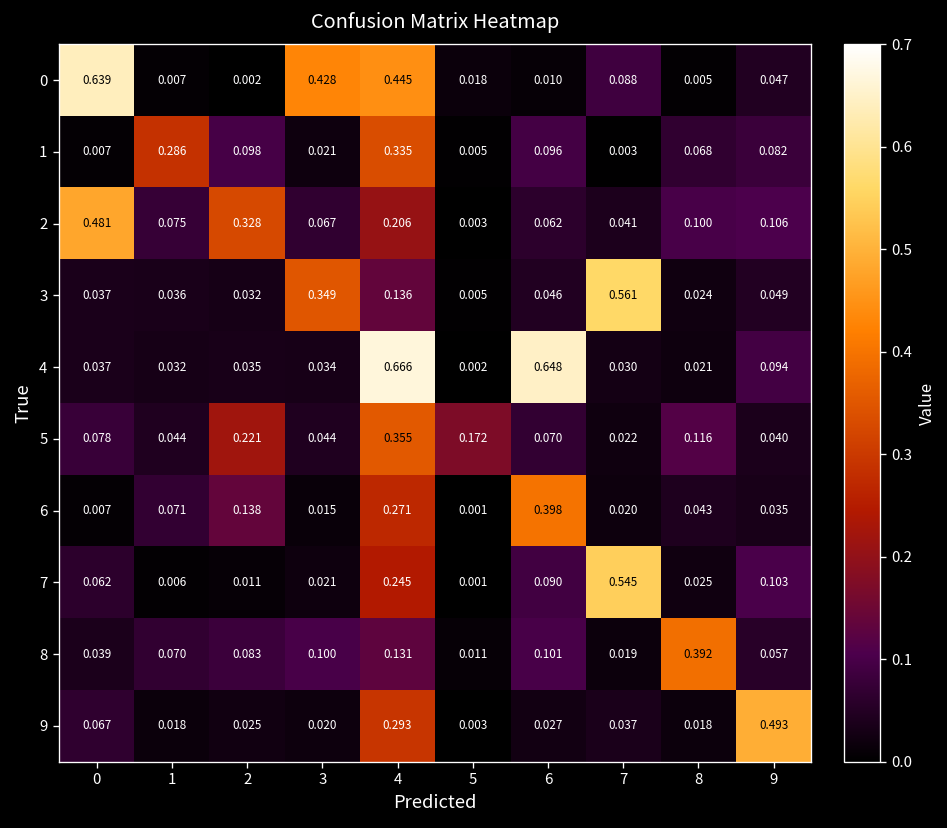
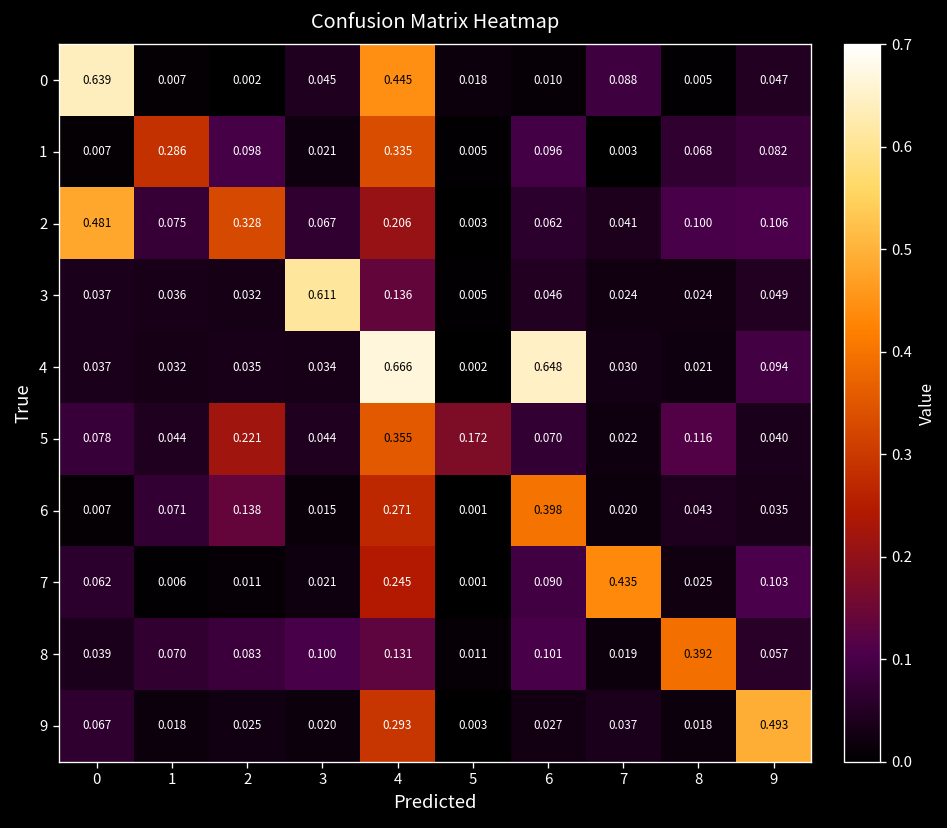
  {
    "0": {
      "0": 0.639,
      "1": 0.007,
      "2": 0.002,
-     "3": 0.428,
+     "3": 0.045,
      "4": 0.445,
      "5": 0.018,
      "6": 0.010,
      "7": 0.088,
      "8": 0.005,
      "9": 0.047
    },
    "1": {
      "0": 0.007,
      "1": 0.286,
      "2": 0.098,
      "3": 0.021,
      "4": 0.335,
      "5": 0.005,
      "6": 0.096,
      "7": 0.003,
      "8": 0.068,
      "9": 0.082
    },
    "2": {
      "0": 0.481,
      "1": 0.075,
      "2": 0.328,
      "3": 0.067,
      "4": 0.206,
      "5": 0.003,
      "6": 0.062,
      "7": 0.041,
      "8": 0.100,
      "9": 0.106
    },
    "3": {
      "0": 0.037,
      "1": 0.036,
      "2": 0.032,
-     "3": 0.349,
+     "3": 0.611,
      "4": 0.136,
      "5": 0.005,
      "6": 0.046,
-     "7": 0.561,
+     "7": 0.024,
      "8": 0.024,
      "9": 0.049
    },
    "4": {
      "0": 0.037,
      "1": 0.032,
      "2": 0.035,
      "3": 0.034,
      "4": 0.666,
      "5": 0.002,
      "6": 0.648,
      "7": 0.030,
      "8": 0.021,
      "9": 0.094
    },
    "5": {
      "0": 0.078,
      "1": 0.044,
      "2": 0.221,
      "3": 0.044,
      "4": 0.355,
      "5": 0.172,
      "6": 0.070,
      "7": 0.022,
      "8": 0.116,
      "9": 0.040
    },
    "6": {
      "0": 0.007,
      "1": 0.071,
      "2": 0.138,
      "3": 0.015,
      "4": 0.271,
      "5": 0.001,
      "6": 0.398,
      "7": 0.020,
      "8": 0.043,
      "9": 0.035
    },
    "7": {
      "0": 0.062,
      "1": 0.006,
      "2": 0.011,
      "3": 0.021,
      "4": 0.245,
      "5": 0.001,
      "6": 0.090,
-     "7": 0.545,
+     "7": 0.435,
      "8": 0.025,
      "9": 0.103
    },
    "8": {
      "0": 0.039,
      "1": 0.070,
      "2": 0.083,
      "3": 0.100,
      "4": 0.131,
      "5": 0.011,
      "6": 0.101,
      "7": 0.019,
      "8": 0.392,
      "9": 0.057
    },
    "9": {
      "0": 0.067,
      "1": 0.018,
      "2": 0.025,
      "3": 0.020,
      "4": 0.293,
      "5": 0.003,
      "6": 0.027,
      "7": 0.037,
      "8": 0.018,
      "9": 0.493
    }
  }
